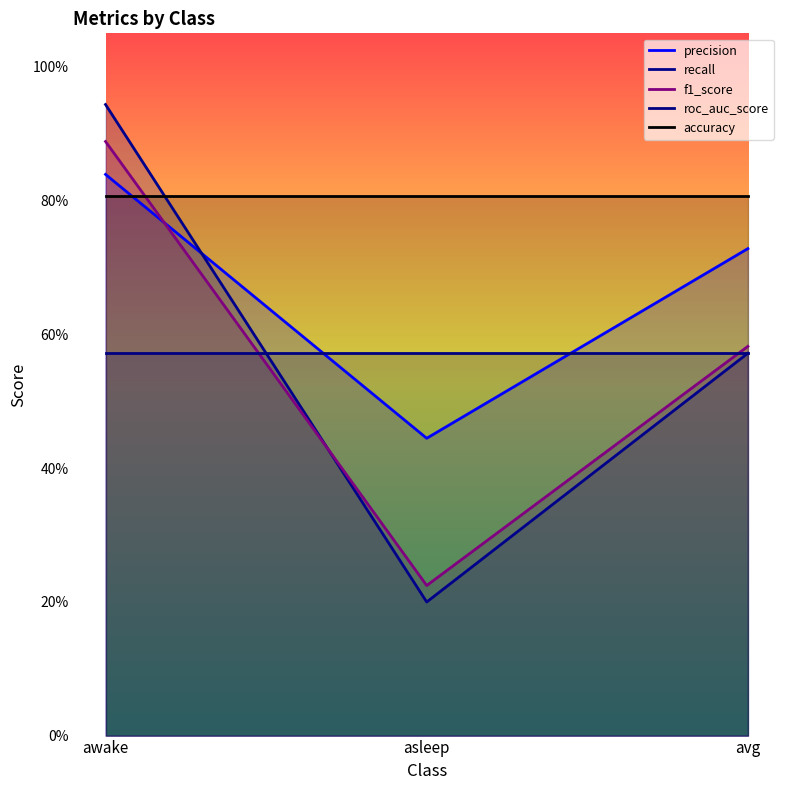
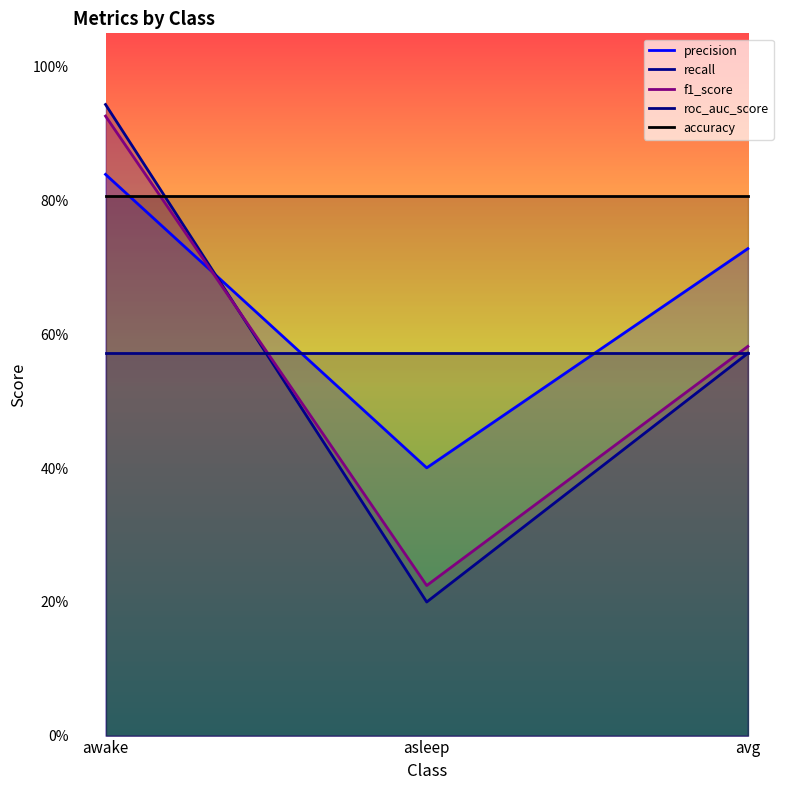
  {
    "precision": {
      "awake": "84%",
-     "asleep": "44%",
+     "asleep": "40%",
      "avg": "73%"
    },
    "f1_score": {
-     "awake": "89%",
+     "awake": "93%",
      "asleep": "22%",
      "avg": "58%"
    },
    "accuracy": {
      "awake": "81%",
      "asleep": "81%",
      "avg": "81%"
    }
  }
